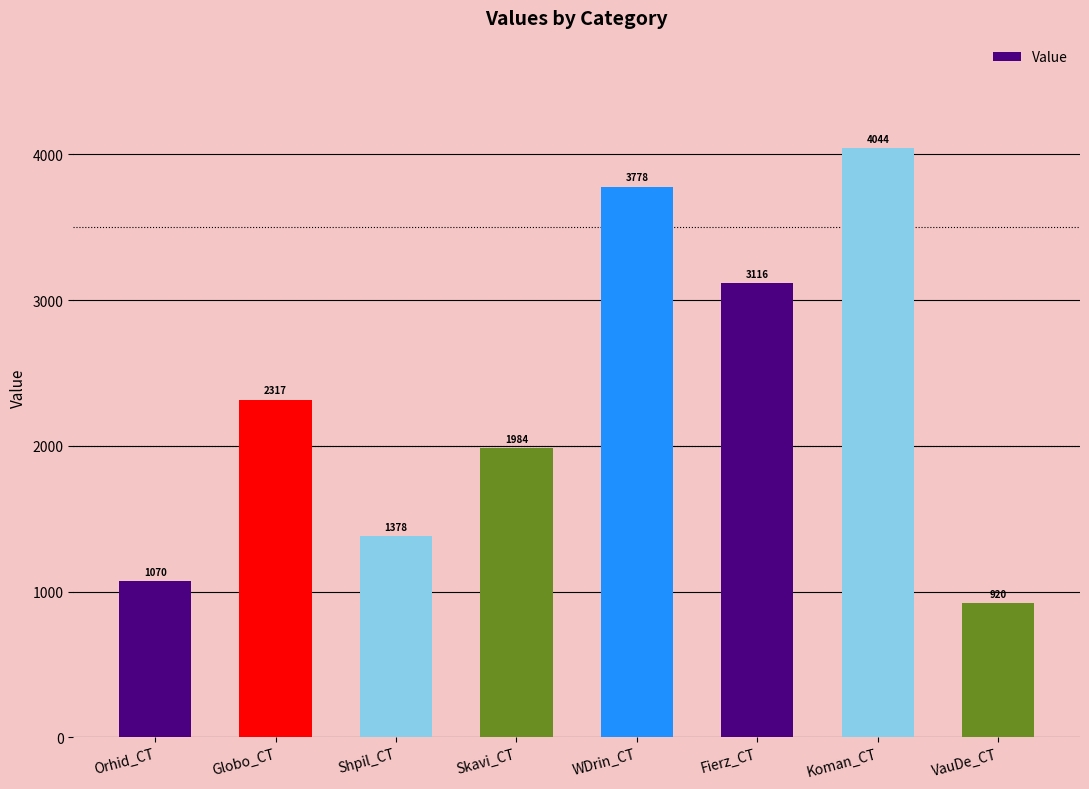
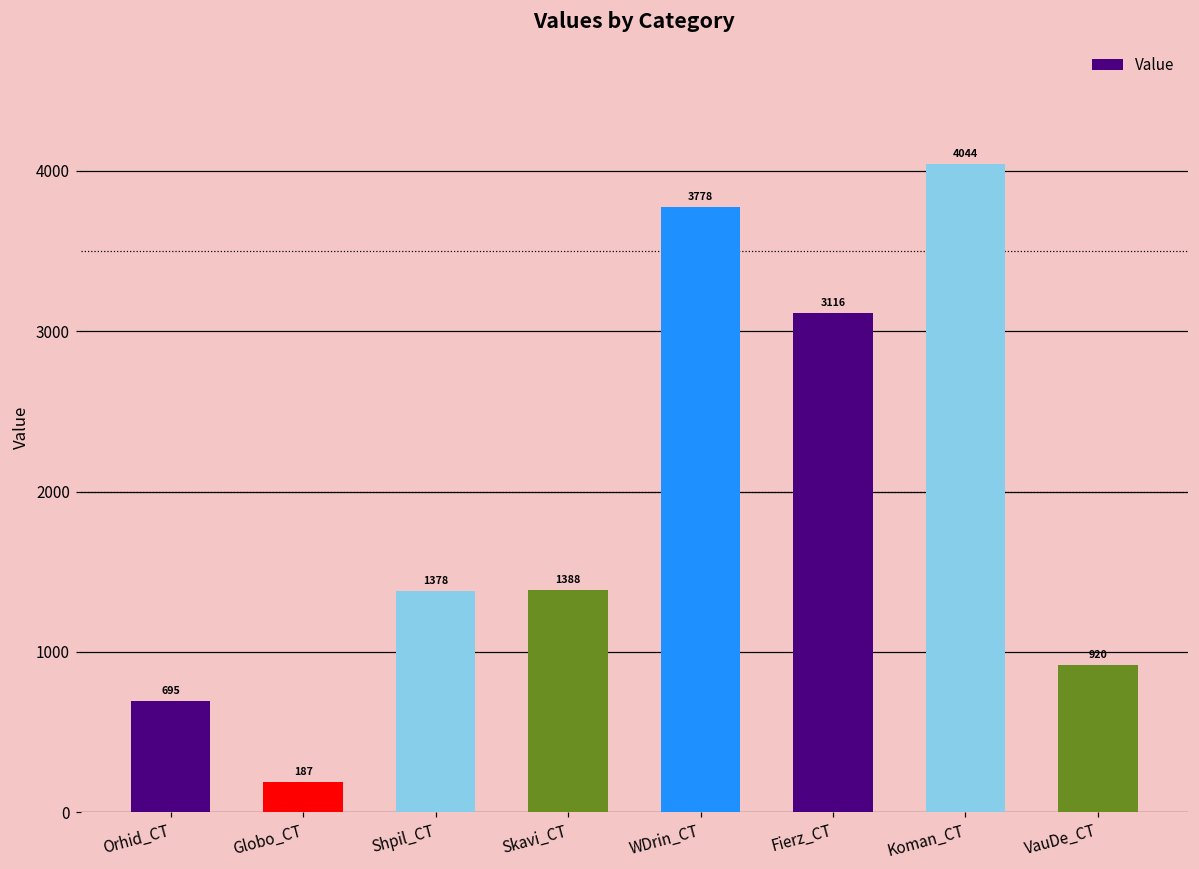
  {
-   "Orhid_CT": 1070,
-   "Globo_CT": 2317,
+   "Orhid_CT": 695,
+   "Globo_CT": 187,
    "Shpil_CT": 1378,
-   "Skavi_CT": 1984,
+   "Skavi_CT": 1388,
    "WDrin_CT": 3778,
    "Fierz_CT": 3116,
    "Koman_CT": 4044,
    "VauDe_CT": 920
  }
